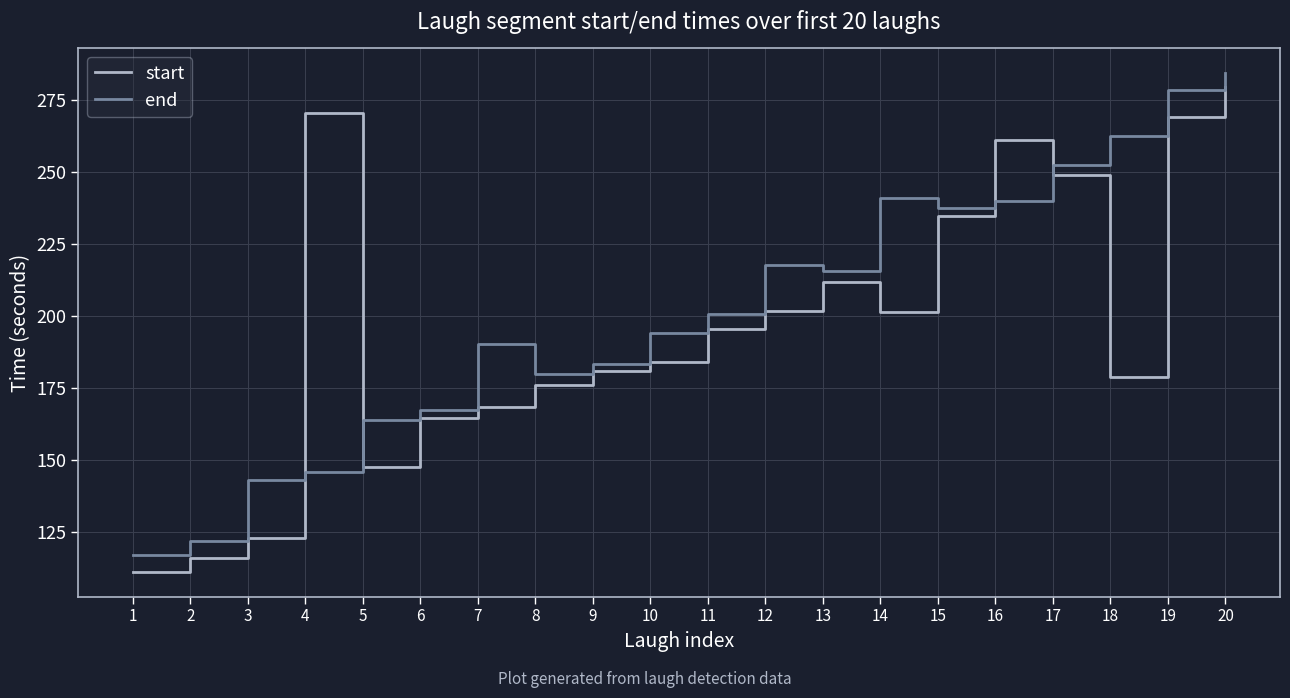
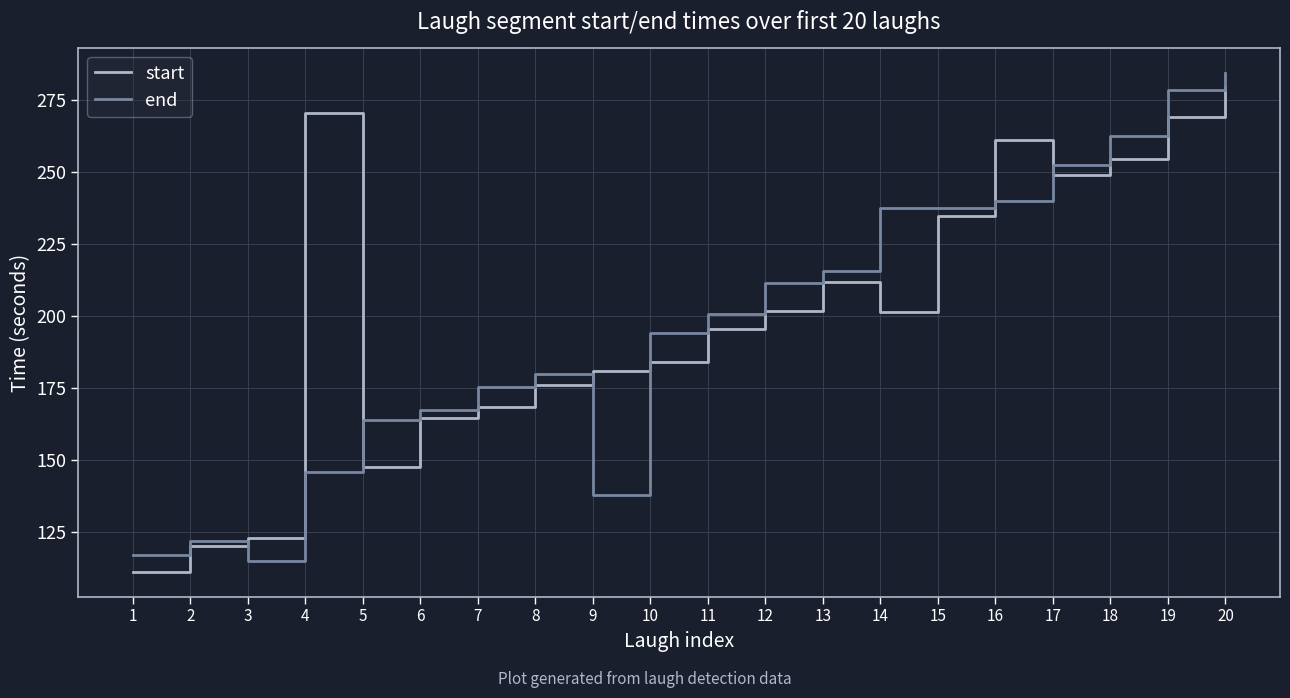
  {
    "start": {
      "1": 111,
-     "2": 116,
+     "2": 120,
      "3": 123,
      "4": 271,
      "5": 147,
      "6": 165,
      "7": 168,
      "8": 176,
      "9": 181,
      "10": 184,
      "11": 195,
      "12": 202,
      "13": 212,
      "14": 201,
      "15": 235,
      "16": 261,
      "17": 249,
-     "18": 179,
+     "18": 255,
      "19": 269,
      "20": 280
    },
    "end": {
      "1": 117,
      "2": 122,
-     "3": 143,
+     "3": 115,
      "4": 146,
      "5": 164,
      "6": 167,
-     "7": 190,
+     "7": 175,
      "8": 180,
-     "9": 183,
+     "9": 138,
      "10": 194,
      "11": 201,
-     "12": 218,
+     "12": 212,
      "13": 216,
-     "14": 241,
+     "14": 237,
      "15": 238,
      "16": 240,
      "17": 252,
      "18": 262,
      "19": 278,
      "20": 284
    }
  }
